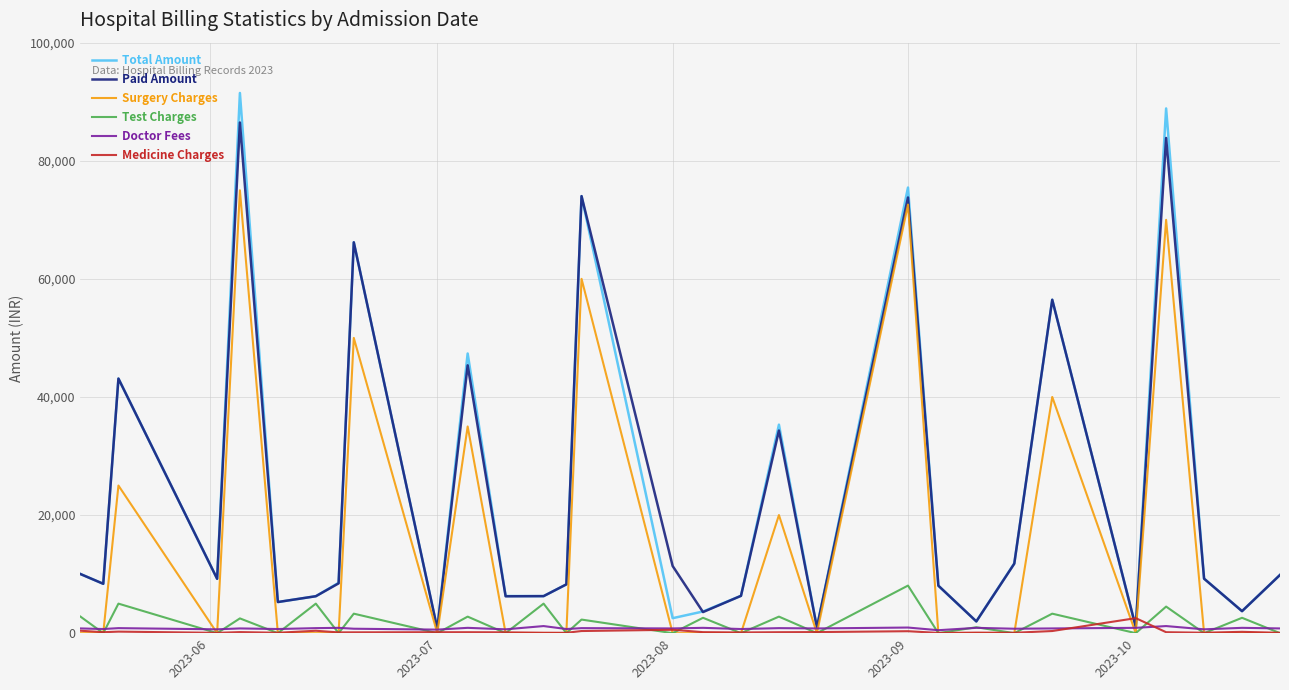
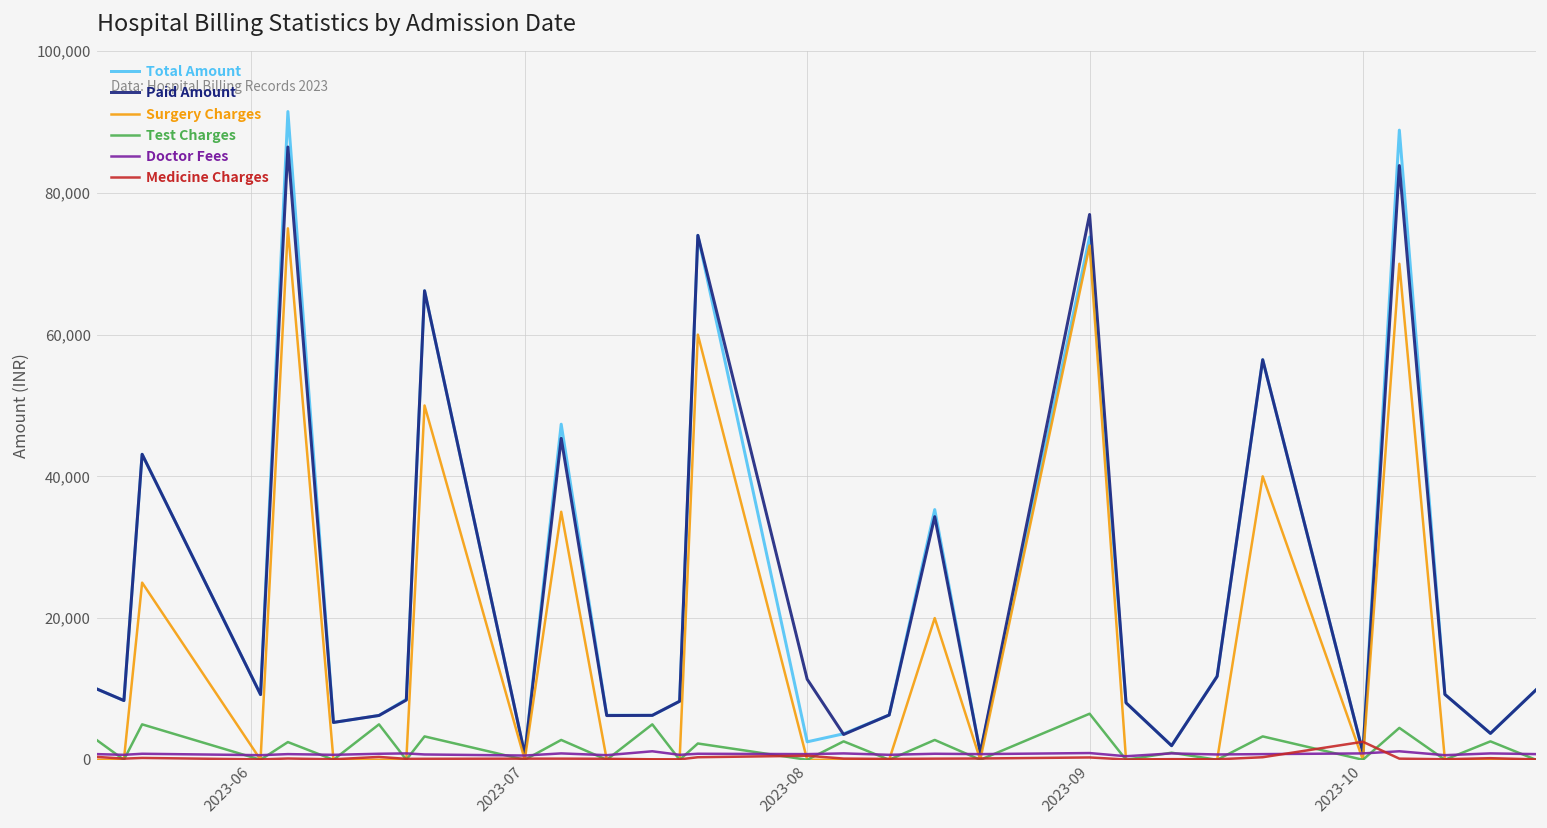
  {
    "Total Amount": {
      "2023-08": "3,000",
-     "2023-09": "75,000"
+     "2023-09": "74,000"
    },
    "Paid Amount": {
      "2023-08": "11,000",
-     "2023-09": "74,000"
+     "2023-09": "77,000"
    },
    "Surgery Charges": {
      "2023-09": "73,000"
    },
    "Test Charges": {
-     "2023-09": "8,000"
+     "2023-09": "7,000"
    },
    "Doctor Fees": {
      "2023-09": "1,000"
    },
    "Medicine Charges": {
      "2023-09": "0",
      "2023-10": "3,000"
    }
  }
